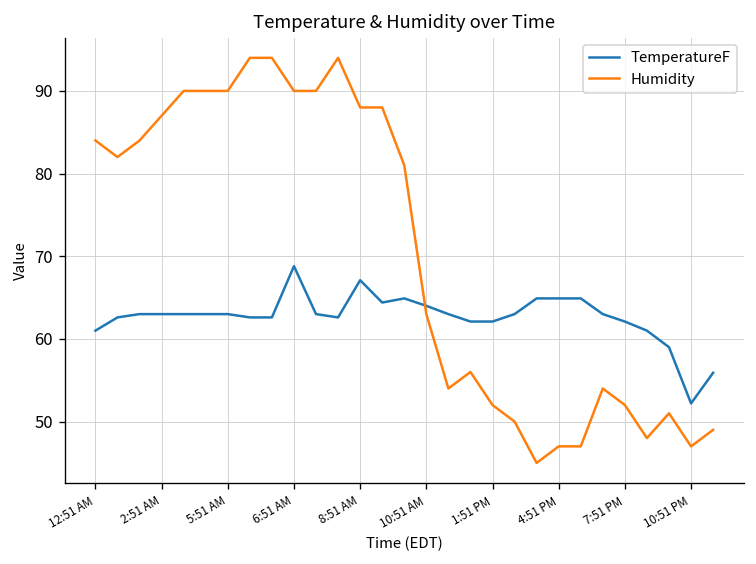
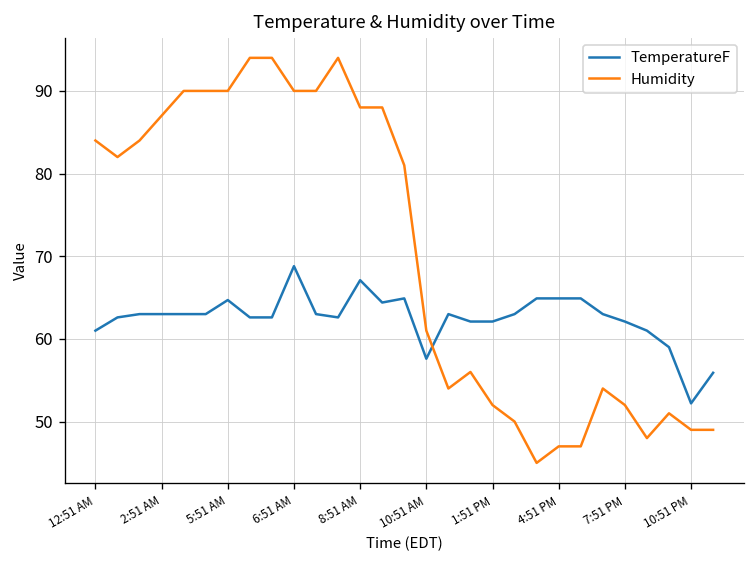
  {
    "TemperatureF": {
      "12:51 AM": 61,
      "2:51 AM": 63,
-     "5:51 AM": 63,
+     "5:51 AM": 65,
      "6:51 AM": 69,
      "8:51 AM": 67,
-     "10:51 AM": 64,
+     "10:51 AM": 58,
      "1:51 PM": 62,
      "4:51 PM": 65,
      "7:51 PM": 62,
      "10:51 PM": 52
    },
    "Humidity": {
      "12:51 AM": 84,
      "2:51 AM": 87,
      "5:51 AM": 90,
      "6:51 AM": 90,
      "8:51 AM": 88,
-     "10:51 AM": 63,
+     "10:51 AM": 61,
      "1:51 PM": 52,
      "4:51 PM": 47,
      "7:51 PM": 52,
-     "10:51 PM": 47
+     "10:51 PM": 49
    }
  }
